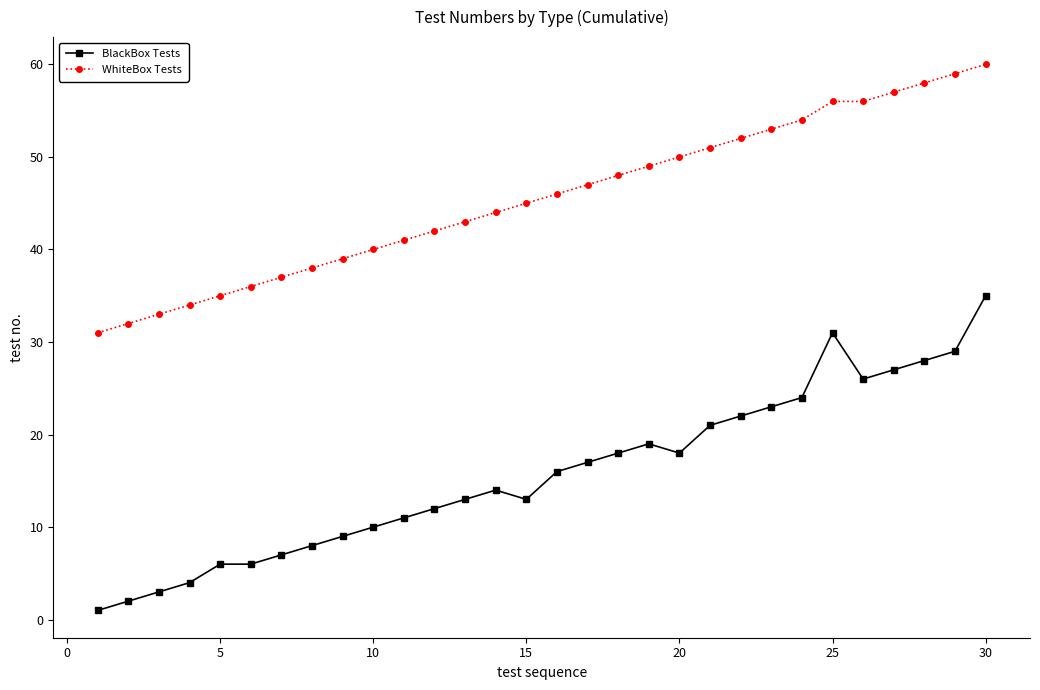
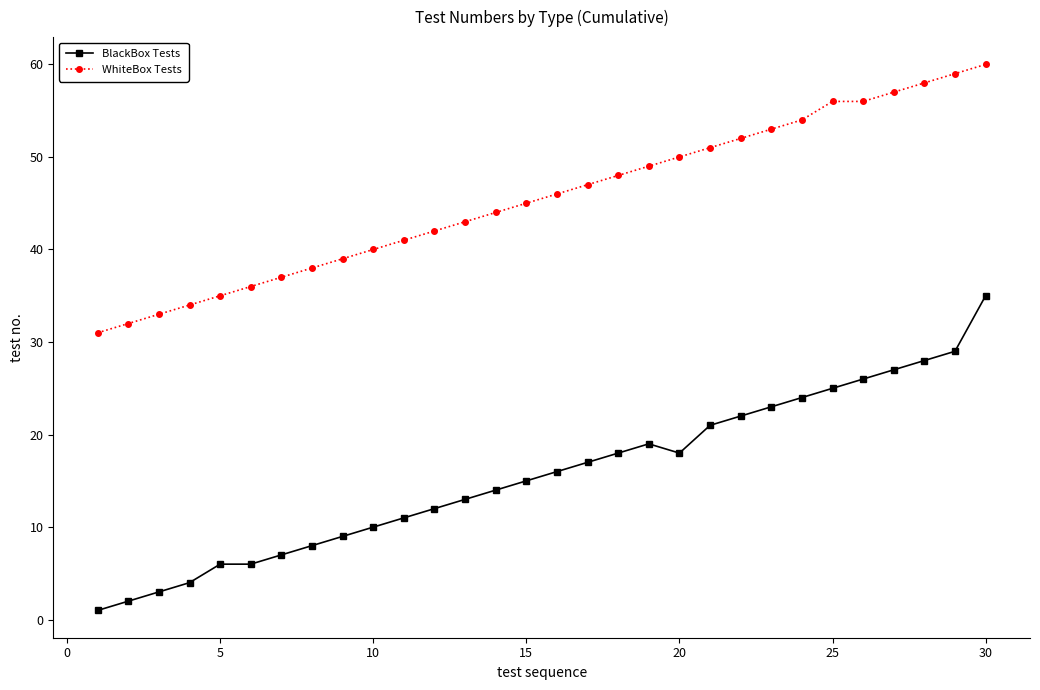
  {
    "BlackBox Tests": {
      "5": 6,
      "10": 10,
-     "15": 13,
+     "15": 15,
      "20": 18,
-     "25": 31,
+     "25": 25,
      "30": 35
    },
    "WhiteBox Tests": {
      "5": 35,
      "10": 40,
      "15": 45,
      "20": 50,
      "25": 56,
      "30": 60
    }
  }
